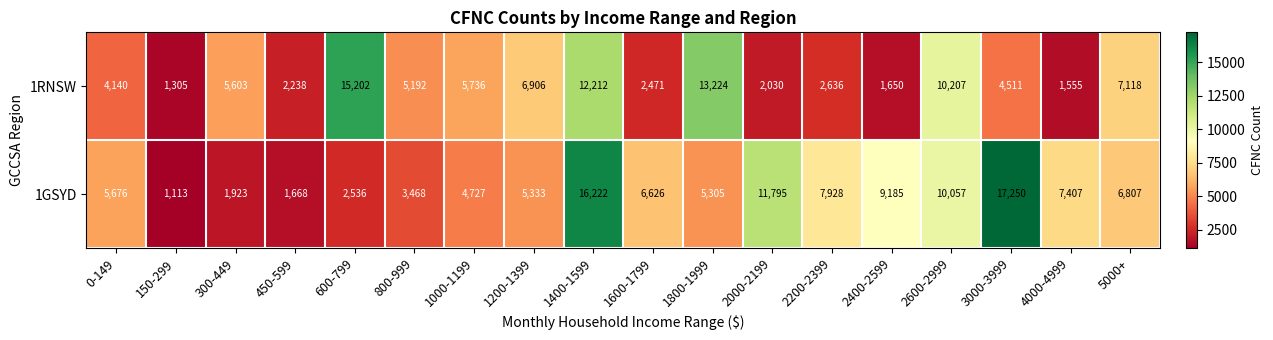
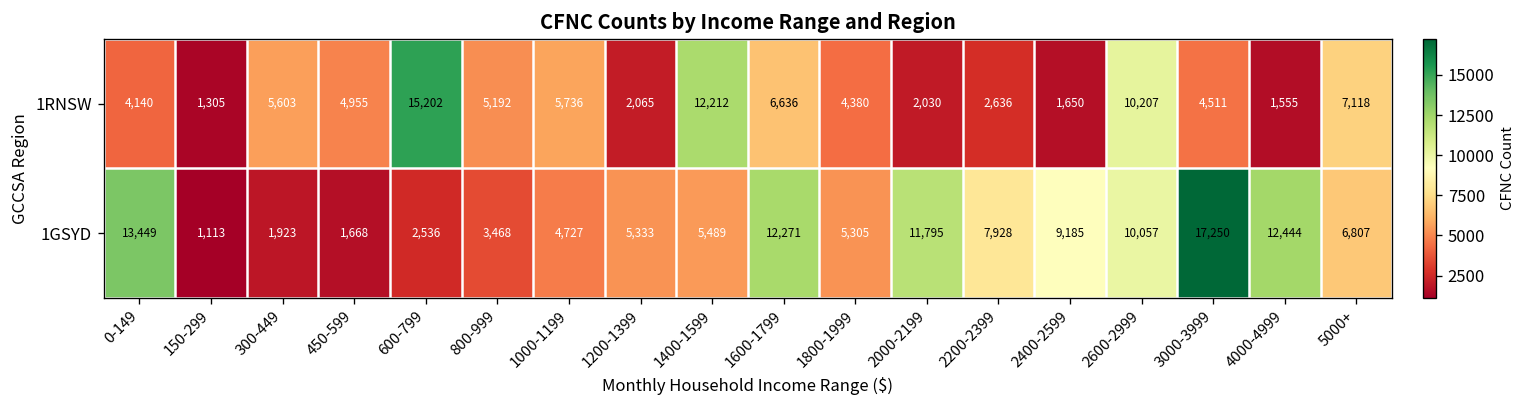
  {
    "1RNSW": {
      "0-149": "4,140",
      "150-299": "1,305",
      "300-449": "5,603",
-     "450-599": "2,238",
+     "450-599": "4,955",
      "600-799": "15,202",
      "800-999": "5,192",
      "1000-1199": "5,736",
-     "1200-1399": "6,906",
+     "1200-1399": "2,065",
      "1400-1599": "12,212",
-     "1600-1799": "2,471",
-     "1800-1999": "13,224",
+     "1600-1799": "6,636",
+     "1800-1999": "4,380",
      "2000-2199": "2,030",
      "2200-2399": "2,636",
      "2400-2599": "1,650",
      "2600-2999": "10,207",
      "3000-3999": "4,511",
      "4000-4999": "1,555",
      "5000+": "7,118"
    },
    "1GSYD": {
-     "0-149": "5,676",
+     "0-149": "13,449",
      "150-299": "1,113",
      "300-449": "1,923",
      "450-599": "1,668",
      "600-799": "2,536",
      "800-999": "3,468",
      "1000-1199": "4,727",
      "1200-1399": "5,333",
-     "1400-1599": "16,222",
-     "1600-1799": "6,626",
+     "1400-1599": "5,489",
+     "1600-1799": "12,271",
      "1800-1999": "5,305",
      "2000-2199": "11,795",
      "2200-2399": "7,928",
      "2400-2599": "9,185",
      "2600-2999": "10,057",
      "3000-3999": "17,250",
-     "4000-4999": "7,407",
+     "4000-4999": "12,444",
      "5000+": "6,807"
    }
  }
